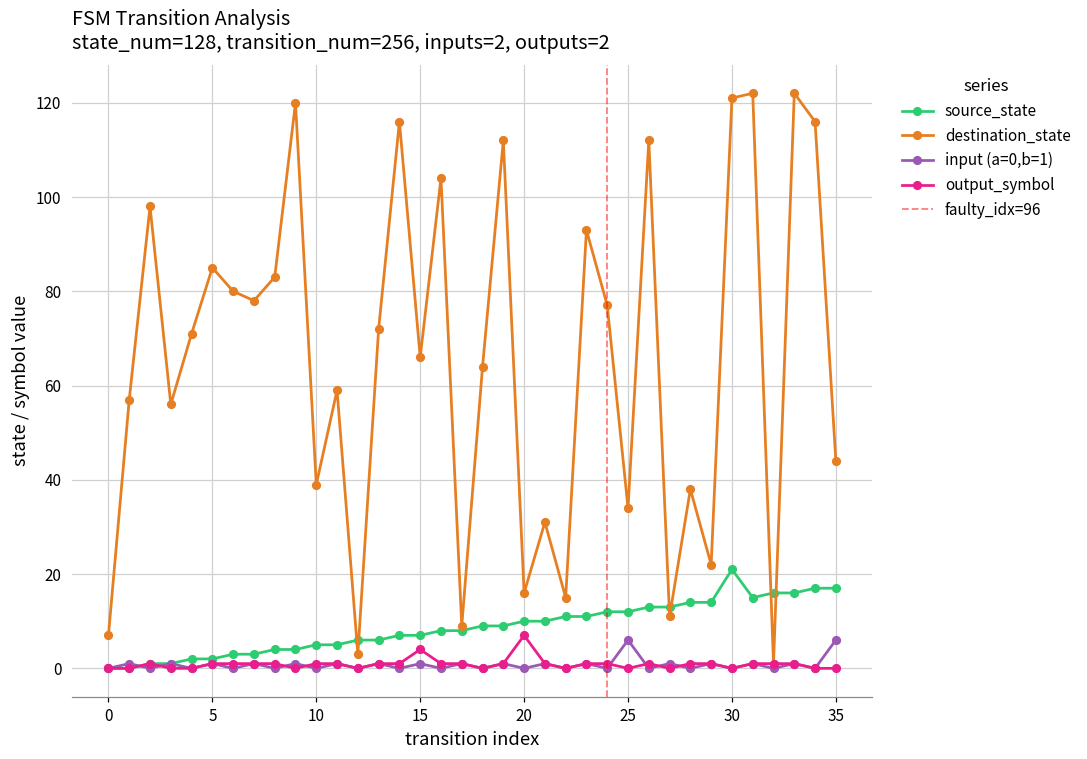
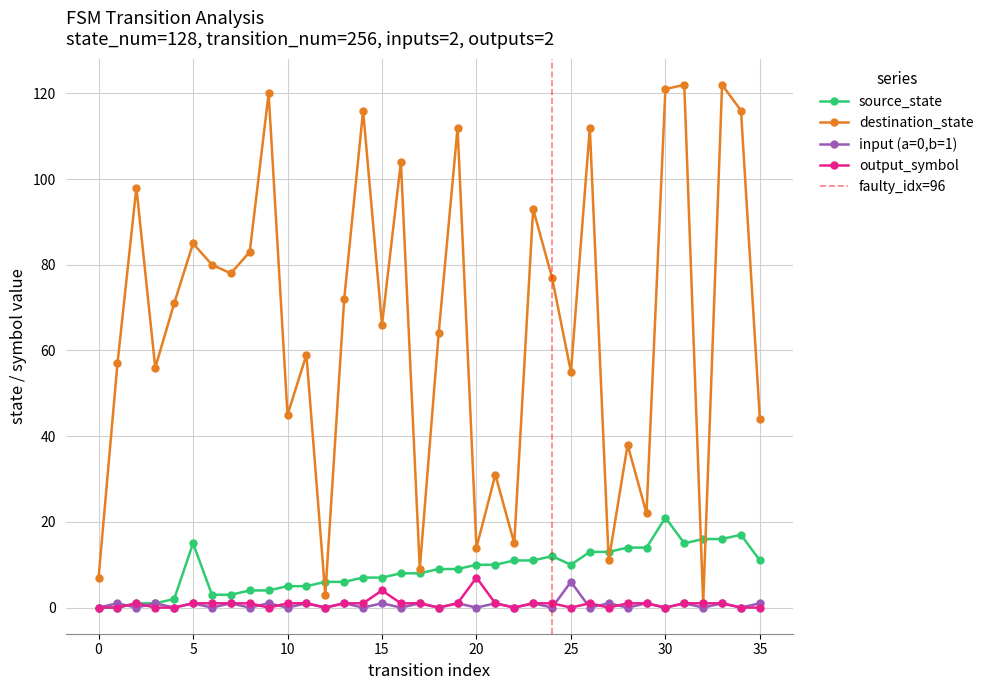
  {
    "source_state": {
-     "5": 2,
+     "5": 15,
      "10": 5,
      "15": 7,
      "20": 10,
-     "25": 12,
+     "25": 10,
      "30": 21,
-     "35": 17
+     "35": 11
    },
    "destination_state": {
      "0": 7,
      "5": 85,
-     "10": 39,
+     "10": 45,
      "15": 66,
-     "20": 16,
-     "25": 34,
+     "20": 14,
+     "25": 55,
      "30": 121,
      "35": 44
    },
    "input (a=0,b=1)": {
      "10": 0,
      "15": 1,
      "20": 0,
      "25": 6,
-     "35": 6
+     "35": 1
    },
    "output_symbol": {
      "10": 1,
      "15": 4,
      "20": 7,
      "25": 0,
      "35": 0
    }
  }
